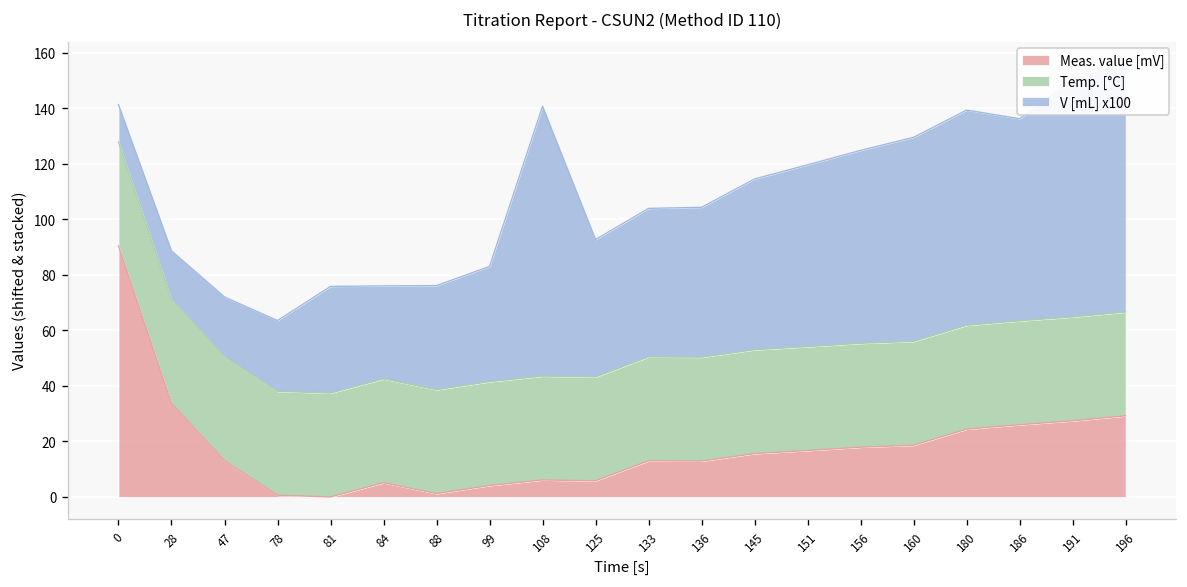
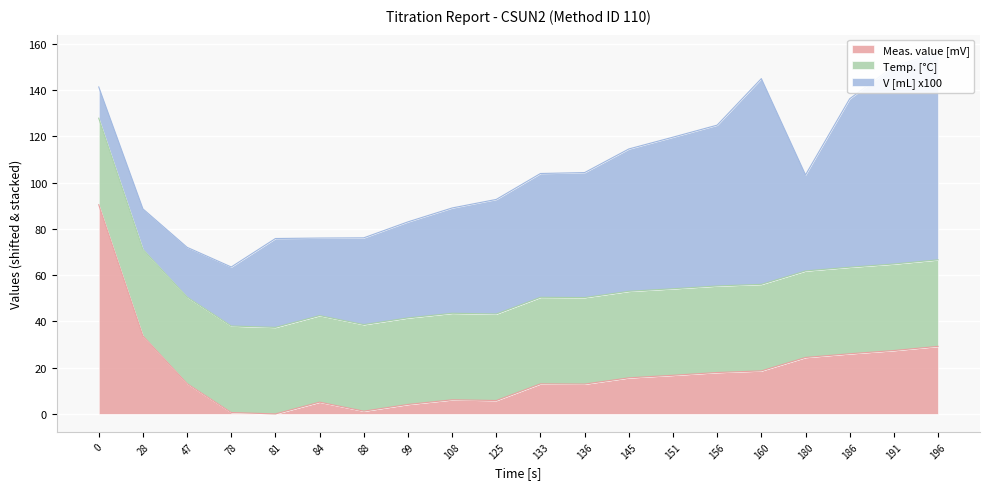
  {
    "Meas. value [mV]": {
      "0": 90,
      "28": 34,
      "47": 13,
      "78": 1,
      "81": 0,
      "84": 5,
      "88": 1,
      "99": 4,
      "108": 6,
      "125": 6,
      "133": 13,
      "136": 13,
      "145": 16,
      "151": 17,
      "156": 18,
      "160": 19,
      "180": 24,
      "186": 26,
      "191": 27,
      "196": 29
    },
    "Temp. [°C]": {
      "0": 37,
      "28": 37,
      "47": 37,
      "78": 37,
      "81": 37,
      "84": 37,
      "88": 37,
      "99": 37,
      "108": 37,
      "125": 37,
      "133": 37,
      "136": 37,
      "145": 37,
      "151": 37,
      "156": 37,
      "160": 37,
      "180": 37,
      "186": 37,
      "191": 37,
      "196": 37
    },
    "V [mL] x100": {
      "0": 14,
      "28": 18,
      "47": 22,
      "78": 26,
      "81": 38,
      "84": 34,
      "88": 38,
      "99": 42,
-     "108": 97,
+     "108": 46,
      "125": 49,
      "133": 54,
      "136": 54,
      "145": 62,
      "151": 66,
      "156": 70,
-     "160": 74,
-     "180": 78,
+     "160": 89,
+     "180": 42,
      "186": 73
    }
  }
